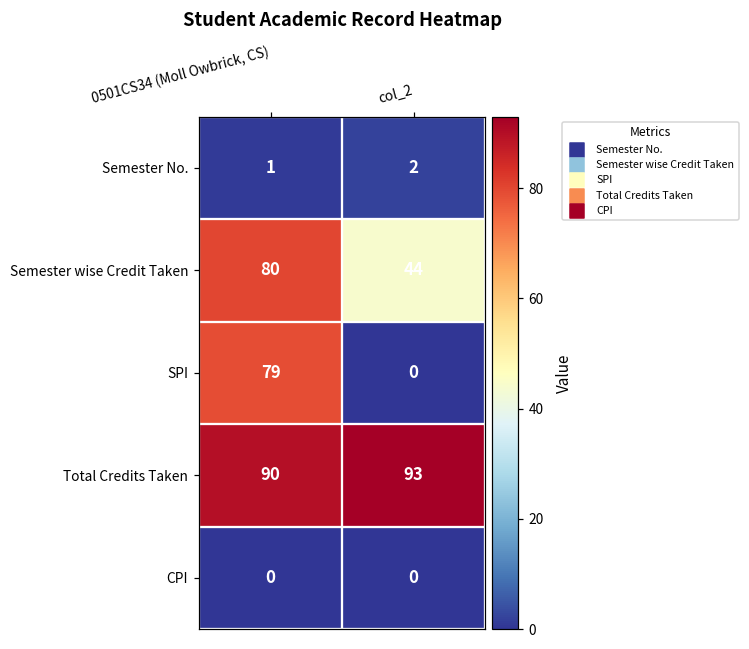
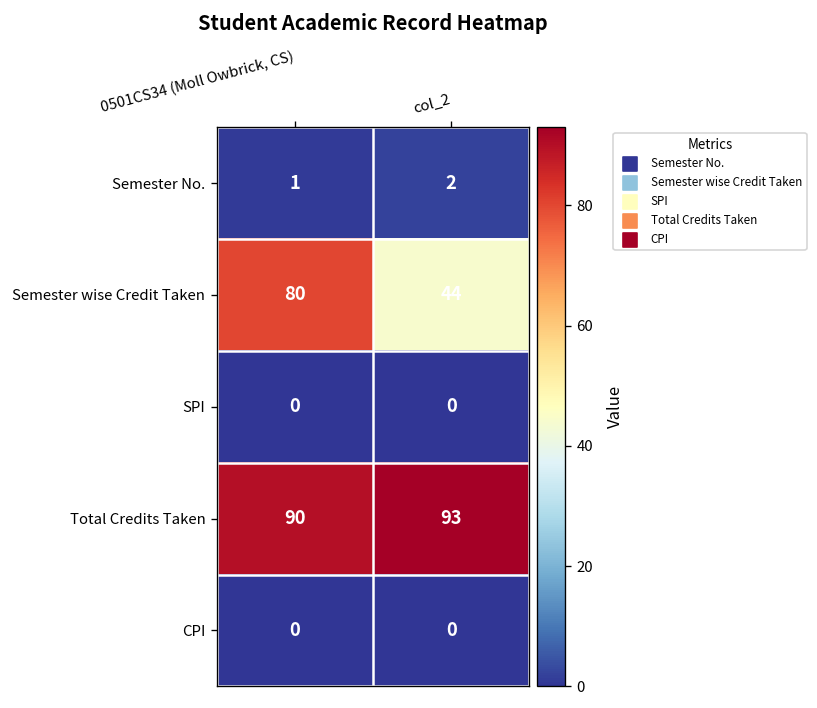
  {
    "Semester No.": {
      "0501CS34 (Moll Owbrick, CS)": 1,
      "col_2": 2
    },
    "Semester wise Credit Taken": {
      "0501CS34 (Moll Owbrick, CS)": 80,
      "col_2": 44
    },
    "SPI": {
-     "0501CS34 (Moll Owbrick, CS)": 79,
+     "0501CS34 (Moll Owbrick, CS)": 0,
      "col_2": 0
    },
    "Total Credits Taken": {
      "0501CS34 (Moll Owbrick, CS)": 90,
      "col_2": 93
    },
    "CPI": {
      "0501CS34 (Moll Owbrick, CS)": 0,
      "col_2": 0
    }
  }
